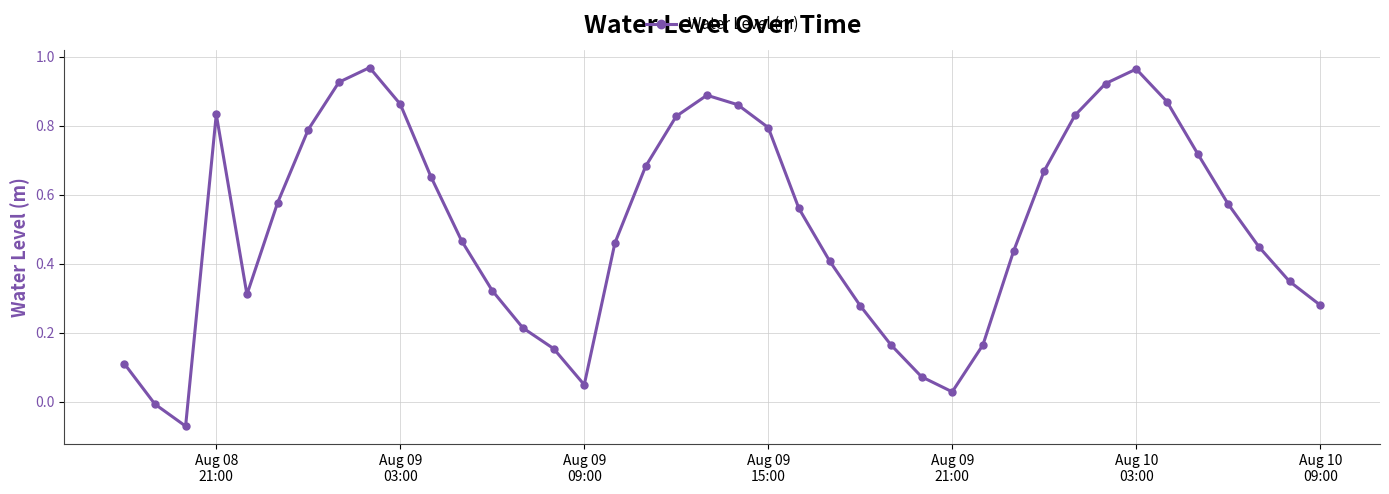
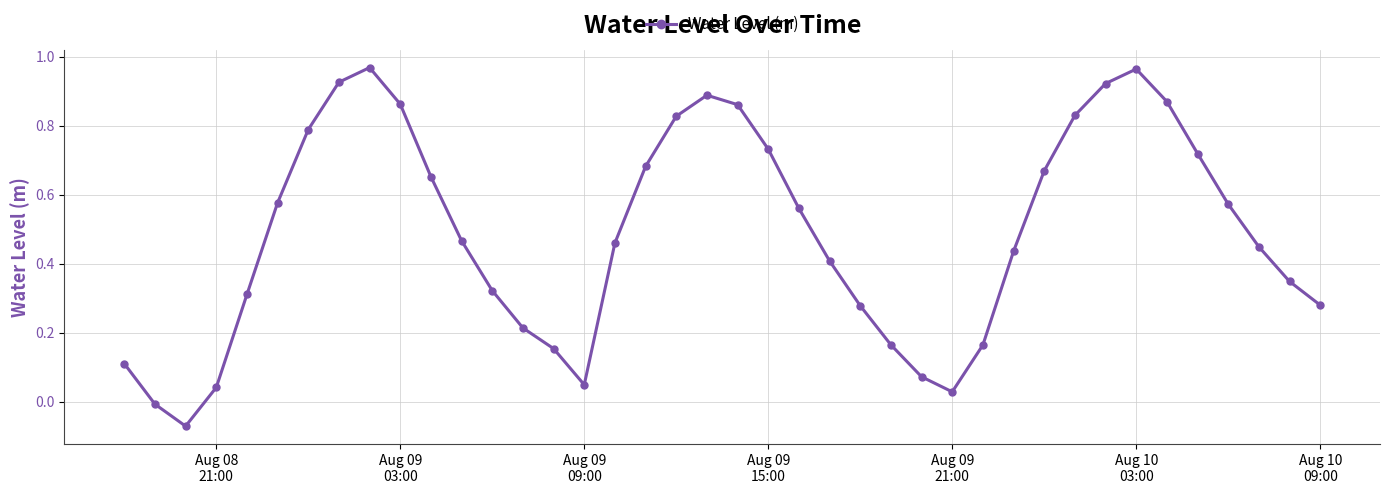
  {
-   "Aug 08 21:00": 0.83,
+   "Aug 08 21:00": 0.04,
    "Aug 09 03:00": 0.86,
    "Aug 09 09:00": 0.05,
-   "Aug 09 15:00": 0.79,
+   "Aug 09 15:00": 0.73,
    "Aug 09 21:00": 0.03,
    "Aug 10 03:00": 0.96,
    "Aug 10 09:00": 0.28
  }
